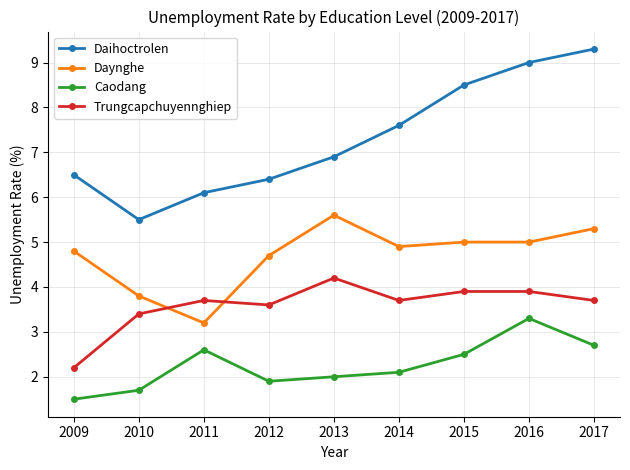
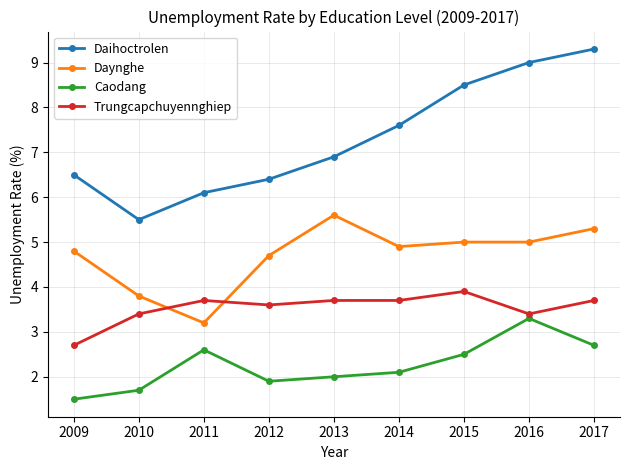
  {
    "Daihoctrolen": {
      "2009": 6.5,
      "2010": 5.5,
      "2011": 6.1,
      "2012": 6.4,
      "2013": 6.9,
      "2014": 7.6,
      "2015": 8.5,
      "2016": 9.0,
      "2017": 9.3
    },
    "Daynghe": {
      "2009": 4.8,
      "2010": 3.8,
      "2011": 3.2,
      "2012": 4.7,
      "2013": 5.6,
      "2014": 4.9,
      "2015": 5.0,
      "2016": 5.0,
      "2017": 5.3
    },
    "Caodang": {
      "2009": 1.5,
      "2010": 1.7,
      "2011": 2.6,
      "2012": 1.9,
      "2013": 2.0,
      "2014": 2.1,
      "2015": 2.5,
      "2016": 3.3,
      "2017": 2.7
    },
    "Trungcapchuyennghiep": {
-     "2009": 2.2,
+     "2009": 2.7,
      "2010": 3.4,
      "2011": 3.7,
      "2012": 3.6,
-     "2013": 4.2,
+     "2013": 3.7,
      "2014": 3.7,
      "2015": 3.9,
-     "2016": 3.9,
+     "2016": 3.4,
      "2017": 3.7
    }
  }
